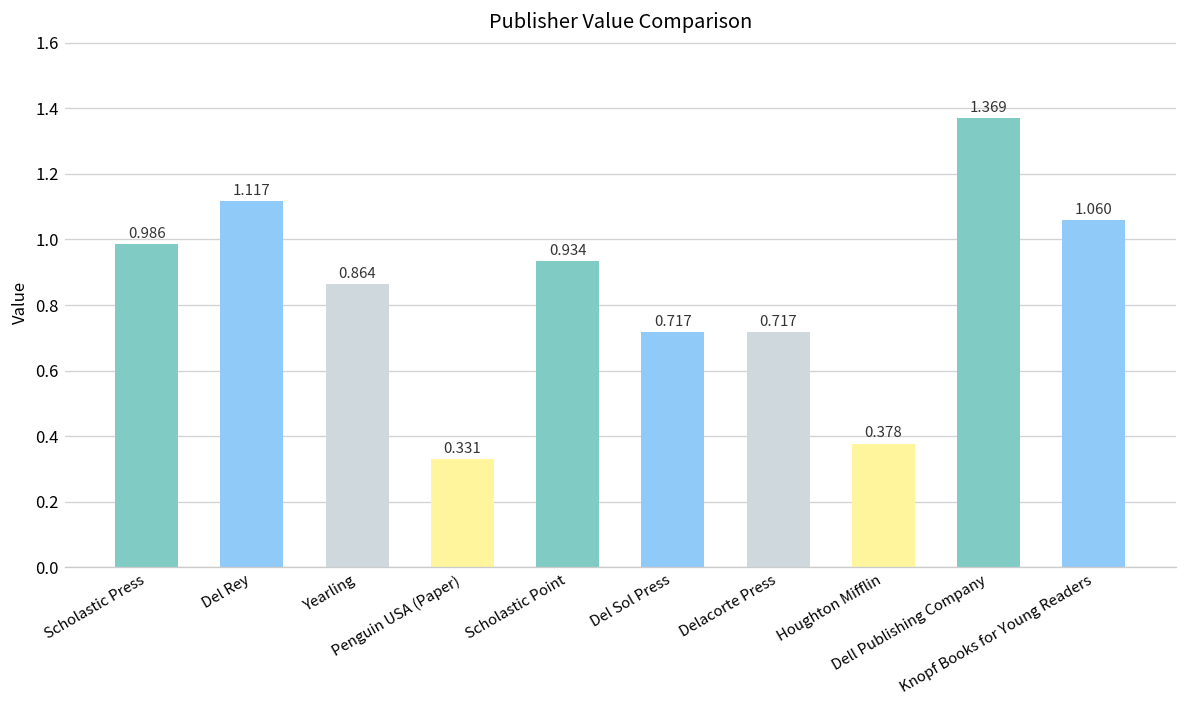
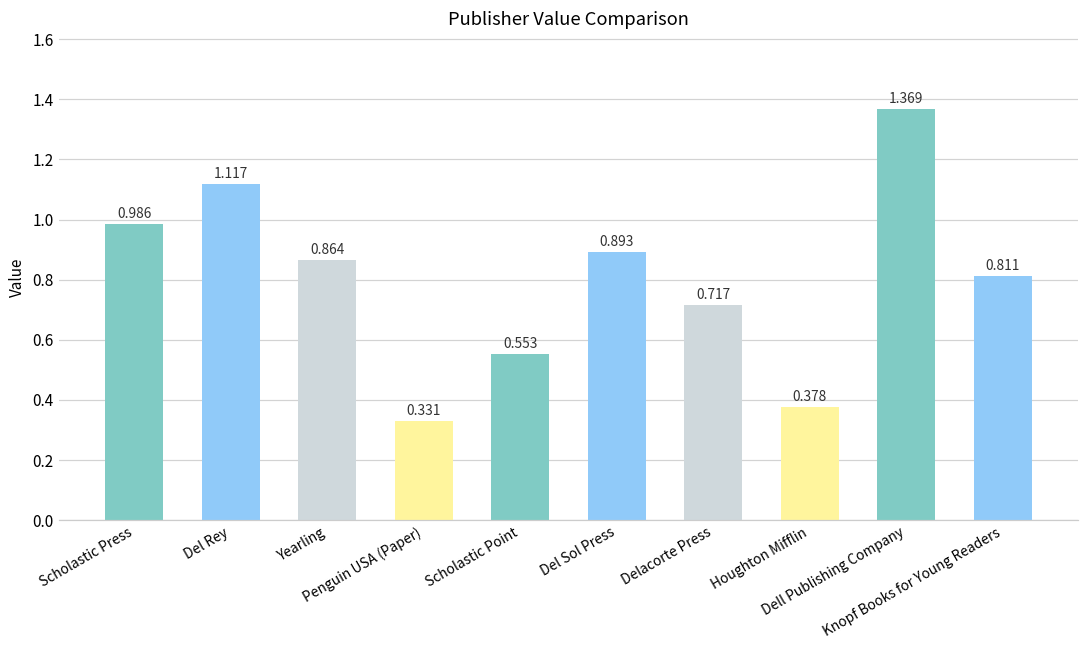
  {
    "Scholastic Press": 0.986,
    "Del Rey": 1.117,
    "Yearling": 0.864,
    "Penguin USA (Paper)": 0.331,
-   "Scholastic Point": 0.934,
-   "Del Sol Press": 0.717,
+   "Scholastic Point": 0.553,
+   "Del Sol Press": 0.893,
    "Delacorte Press": 0.717,
    "Houghton Mifflin": 0.378,
    "Dell Publishing Company": 1.369,
-   "Knopf Books for Young Readers": 1.060
+   "Knopf Books for Young Readers": 0.811
  }
